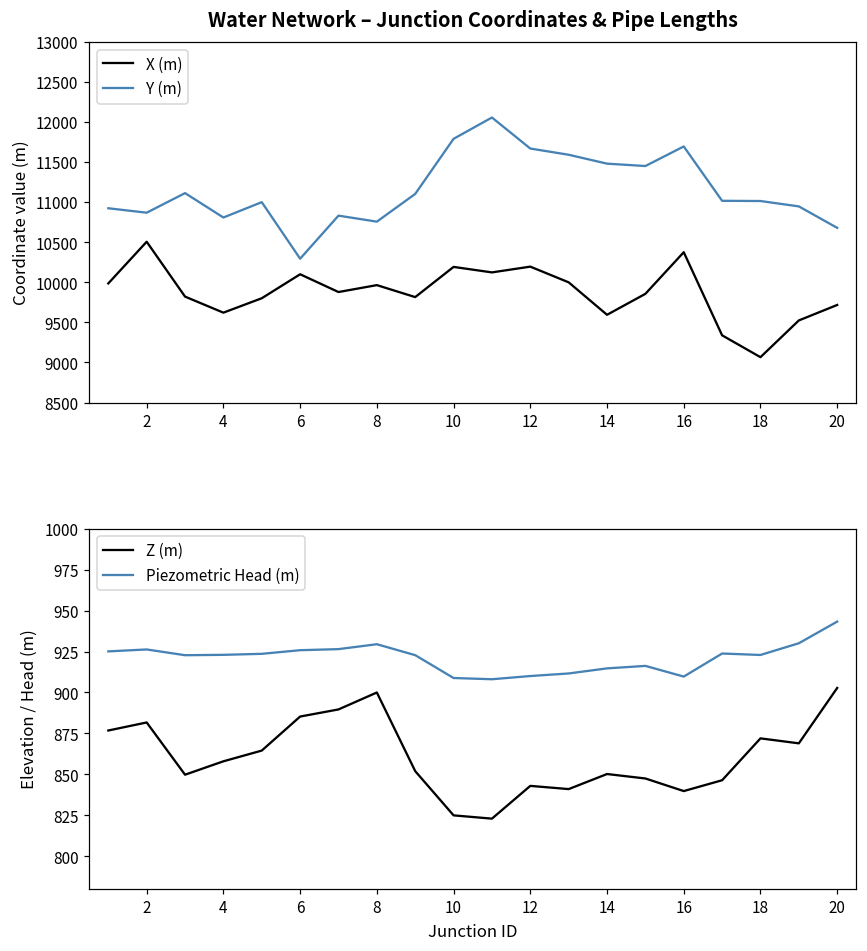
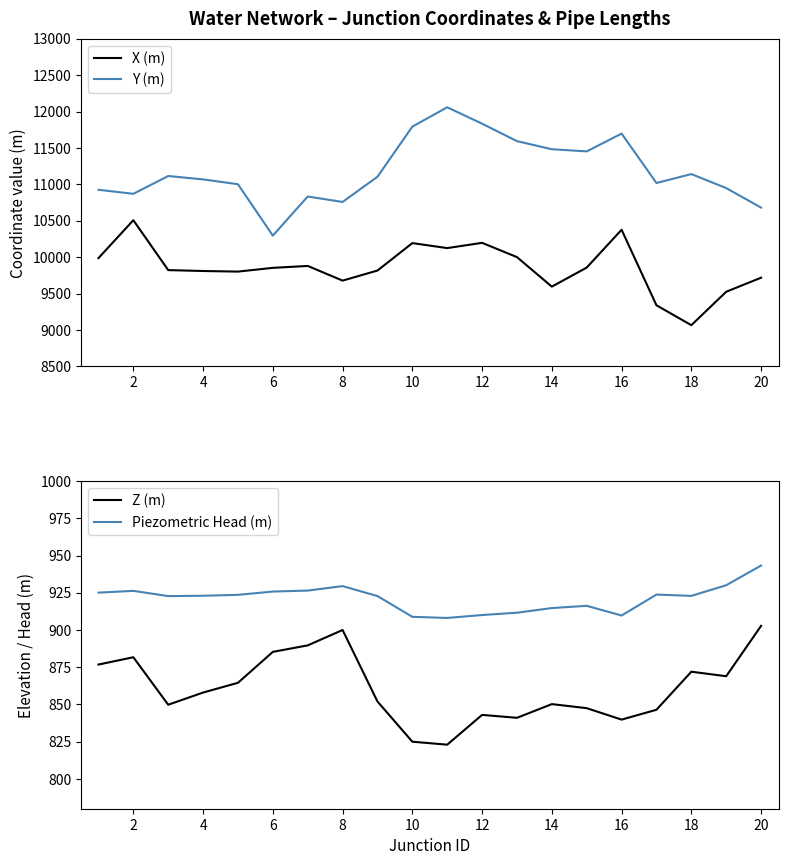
  {
    "Water Network – Junction Coordinates & Pipe Lengths": {
      "X (m)": {
        "2": 10500,
-       "4": 9600,
-       "6": 10100,
-       "8": 10000,
+       "4": 9800,
+       "6": 9900,
+       "8": 9700,
        "10": 10200,
        "12": 10200,
        "14": 9600,
        "16": 10400,
        "18": 9100,
        "20": 9700
      },
      "Y (m)": {
        "2": 10900,
-       "4": 10800,
+       "4": 11100,
        "6": 10300,
        "8": 10800,
        "10": 11800,
-       "12": 11700,
+       "12": 11800,
        "14": 11500,
        "16": 11700,
-       "18": 11000,
+       "18": 11100,
        "20": 10700
      }
    }
  }
